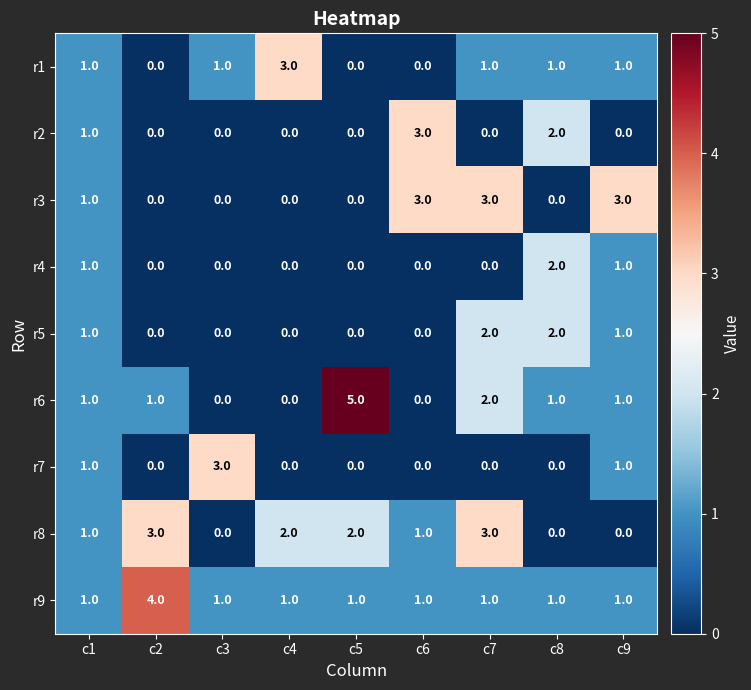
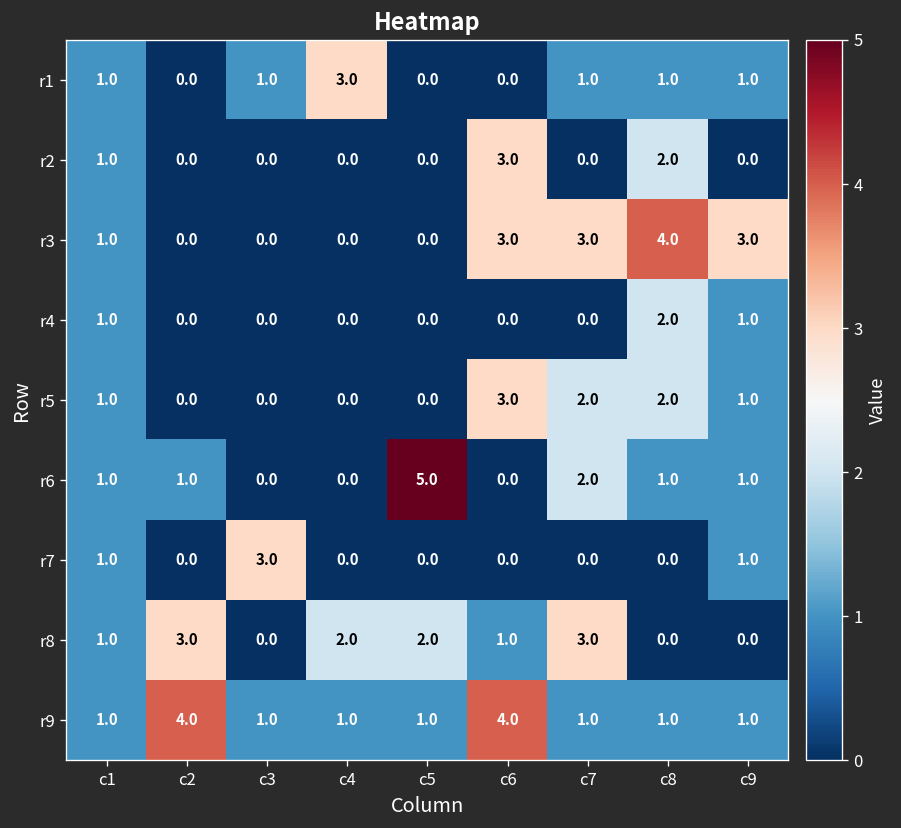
  {
    "r1": {
      "c1": 1.0,
      "c2": 0.0,
      "c3": 1.0,
      "c4": 3.0,
      "c5": 0.0,
      "c6": 0.0,
      "c7": 1.0,
      "c8": 1.0,
      "c9": 1.0
    },
    "r2": {
      "c1": 1.0,
      "c2": 0.0,
      "c3": 0.0,
      "c4": 0.0,
      "c5": 0.0,
      "c6": 3.0,
      "c7": 0.0,
      "c8": 2.0,
      "c9": 0.0
    },
    "r3": {
      "c1": 1.0,
      "c2": 0.0,
      "c3": 0.0,
      "c4": 0.0,
      "c5": 0.0,
      "c6": 3.0,
      "c7": 3.0,
-     "c8": 0.0,
+     "c8": 4.0,
      "c9": 3.0
    },
    "r4": {
      "c1": 1.0,
      "c2": 0.0,
      "c3": 0.0,
      "c4": 0.0,
      "c5": 0.0,
      "c6": 0.0,
      "c7": 0.0,
      "c8": 2.0,
      "c9": 1.0
    },
    "r5": {
      "c1": 1.0,
      "c2": 0.0,
      "c3": 0.0,
      "c4": 0.0,
      "c5": 0.0,
-     "c6": 0.0,
+     "c6": 3.0,
      "c7": 2.0,
      "c8": 2.0,
      "c9": 1.0
    },
    "r6": {
      "c1": 1.0,
      "c2": 1.0,
      "c3": 0.0,
      "c4": 0.0,
      "c5": 5.0,
      "c6": 0.0,
      "c7": 2.0,
      "c8": 1.0,
      "c9": 1.0
    },
    "r7": {
      "c1": 1.0,
      "c2": 0.0,
      "c3": 3.0,
      "c4": 0.0,
      "c5": 0.0,
      "c6": 0.0,
      "c7": 0.0,
      "c8": 0.0,
      "c9": 1.0
    },
    "r8": {
      "c1": 1.0,
      "c2": 3.0,
      "c3": 0.0,
      "c4": 2.0,
      "c5": 2.0,
      "c6": 1.0,
      "c7": 3.0,
      "c8": 0.0,
      "c9": 0.0
    },
    "r9": {
      "c1": 1.0,
      "c2": 4.0,
      "c3": 1.0,
      "c4": 1.0,
      "c5": 1.0,
-     "c6": 1.0,
+     "c6": 4.0,
      "c7": 1.0,
      "c8": 1.0,
      "c9": 1.0
    }
  }
